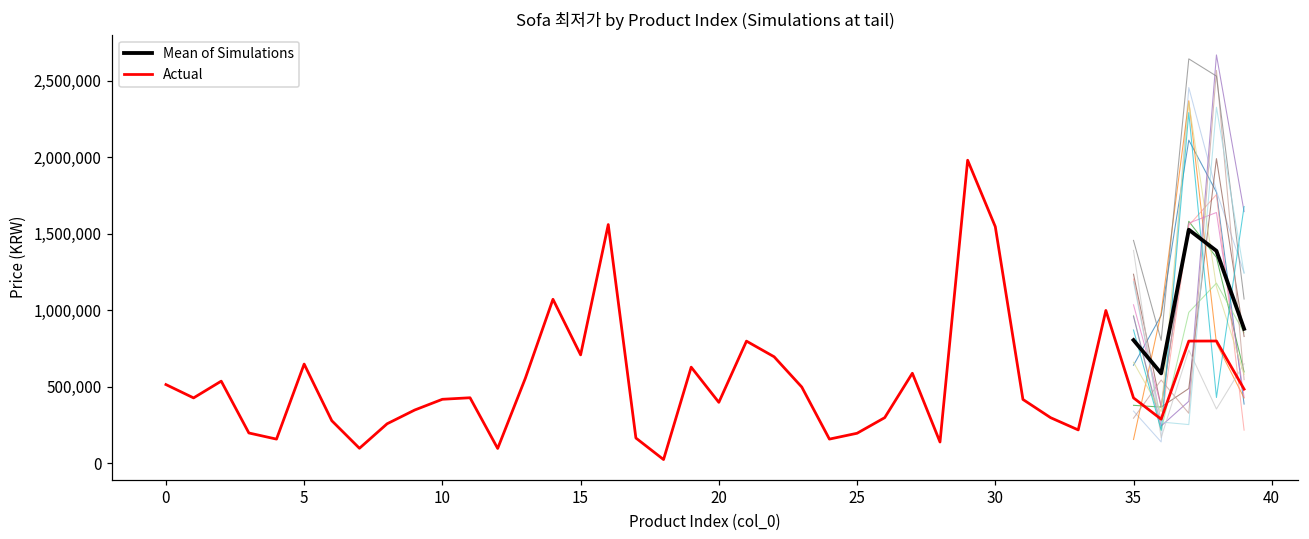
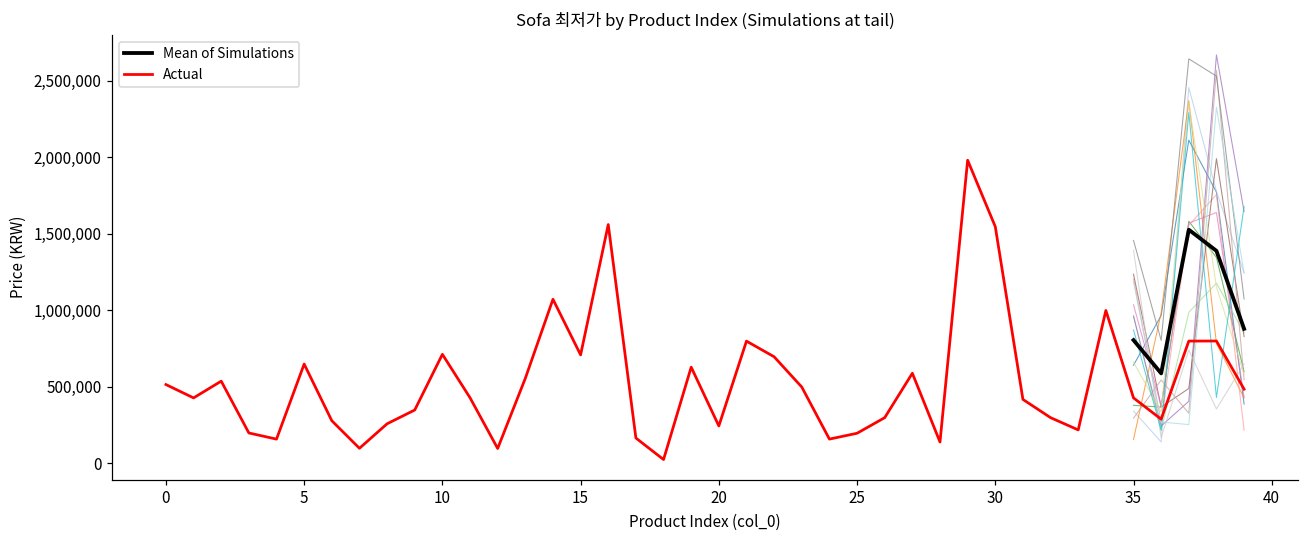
  {
    "Mean of Simulations": {
      "35": "810,000"
    },
    "Actual": {
      "0": "520,000",
      "5": "650,000",
-     "10": "420,000",
+     "10": "710,000",
      "15": "710,000",
-     "20": "400,000",
+     "20": "240,000",
      "25": "200,000",
      "30": "1,550,000",
      "35": "430,000"
    }
  }
